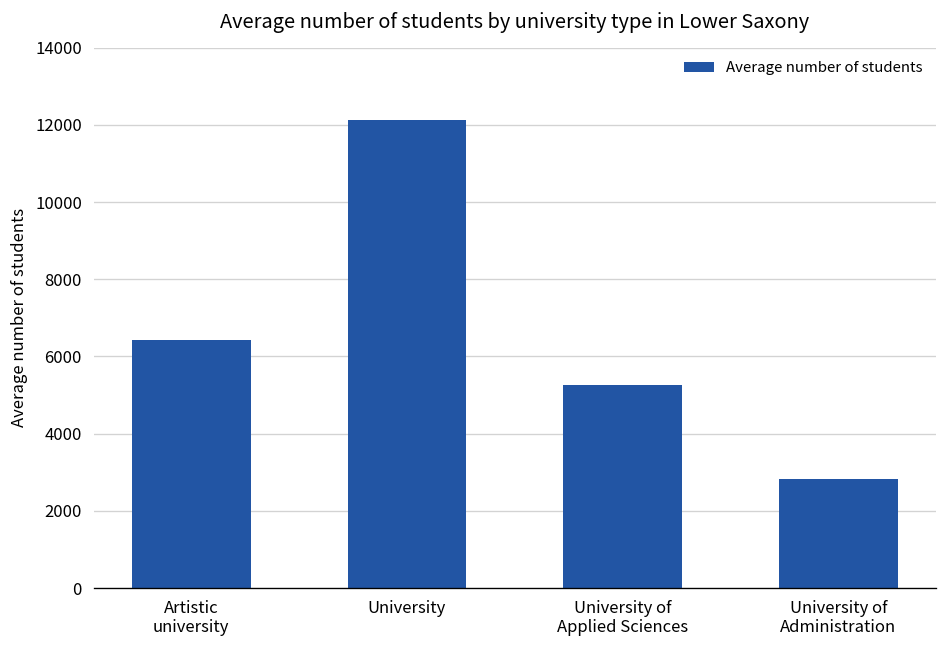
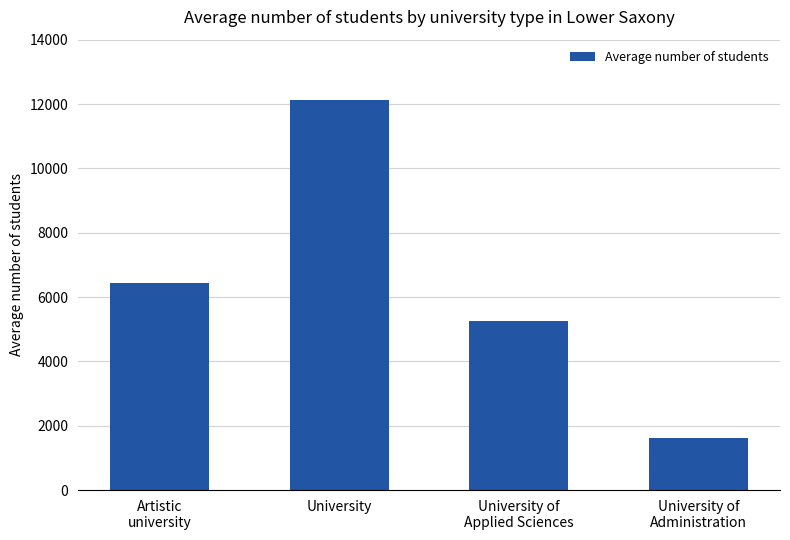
  {
    "Artistic university": 6400,
    "University": 12100,
    "University of Applied Sciences": 5200,
-   "University of Administration": 2800
+   "University of Administration": 1600
  }
